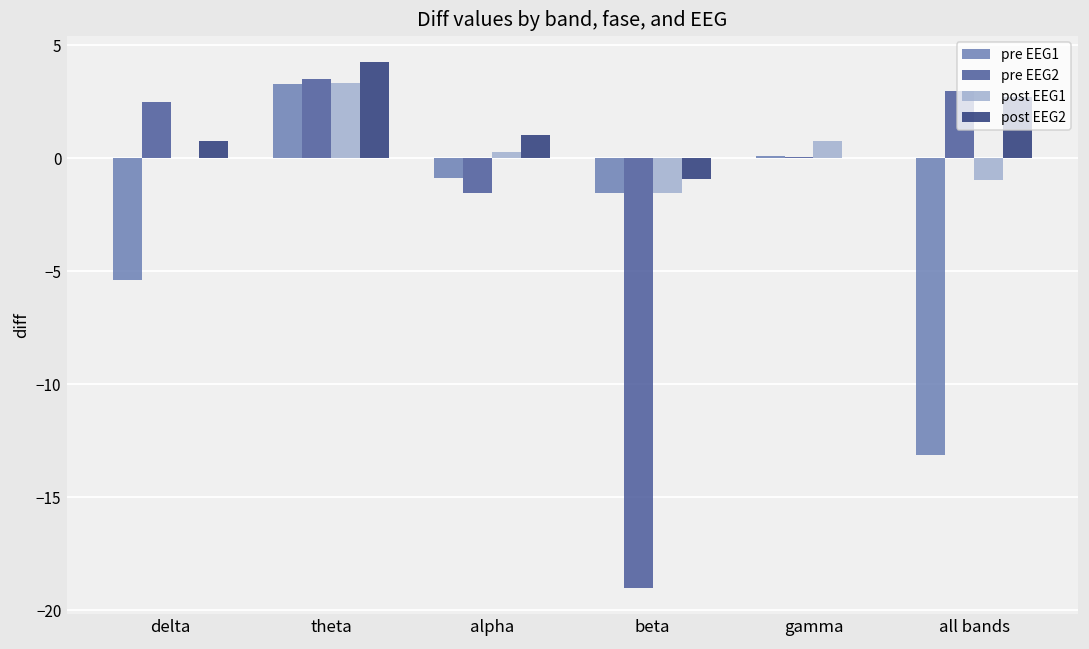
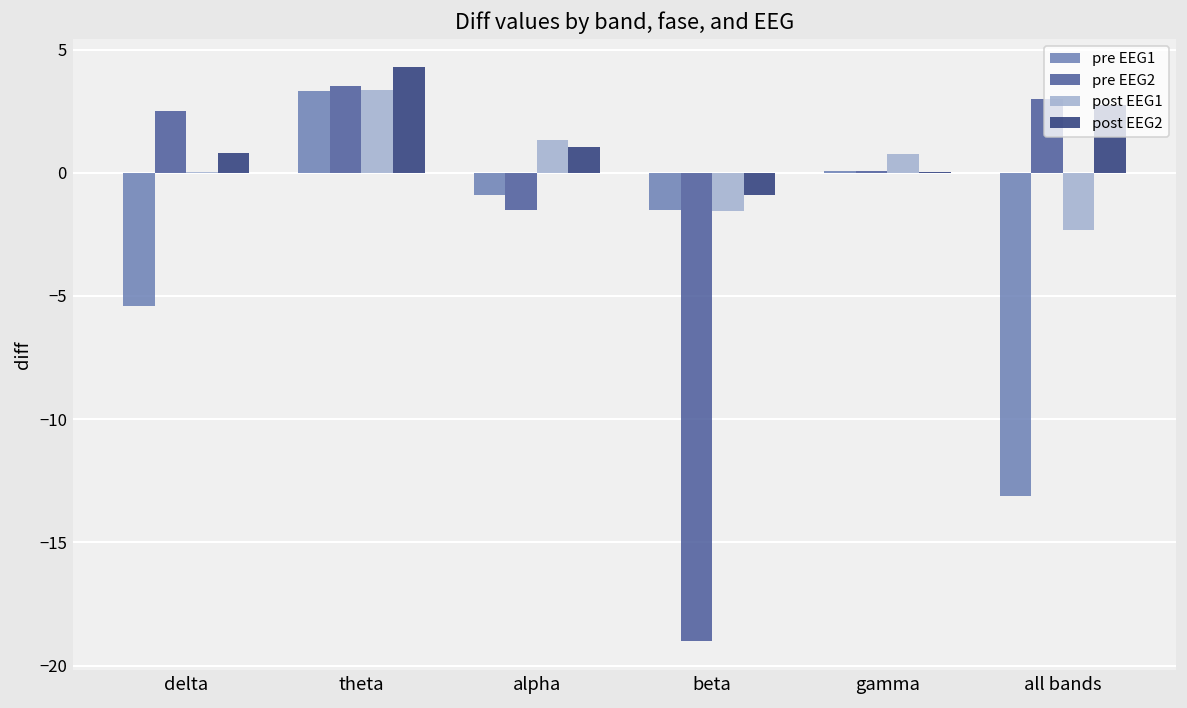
  {
    "post EEG1": {
      "theta": 3.3,
-     "alpha": 0.3,
+     "alpha": 1.3,
      "beta": -1.5,
      "gamma": 0.7,
-     "all bands": -1.0
+     "all bands": -2.3
    }
  }
